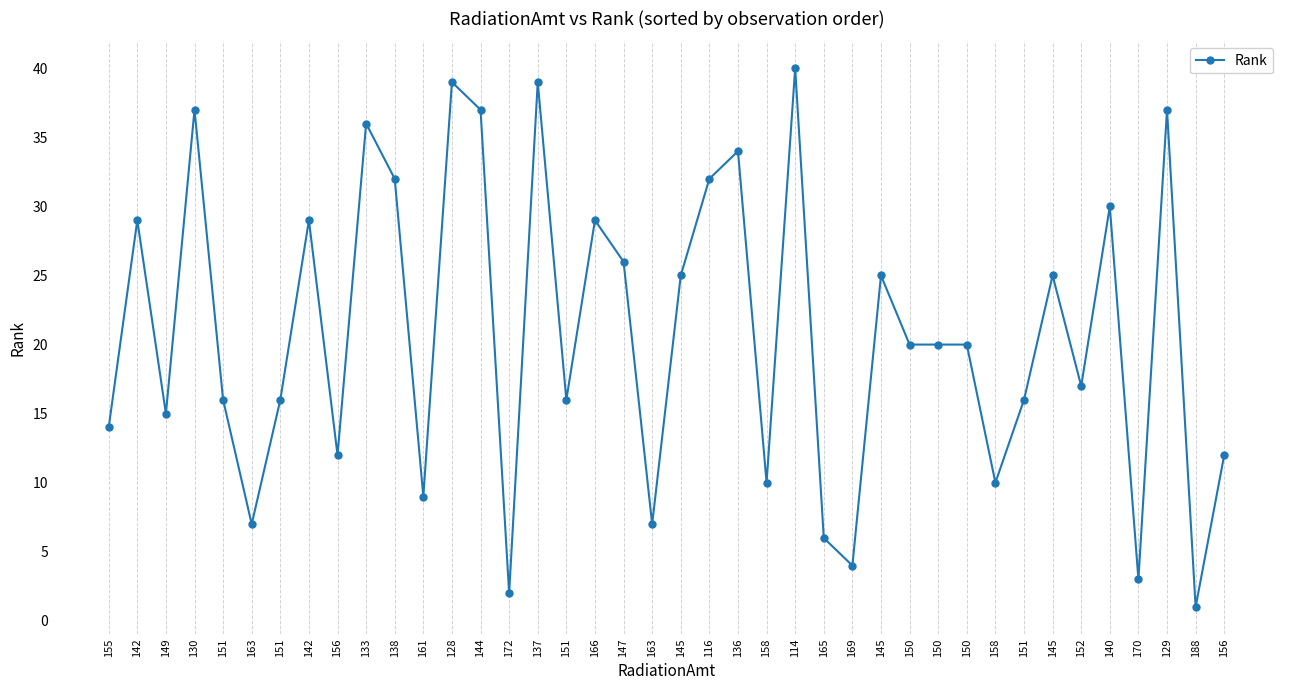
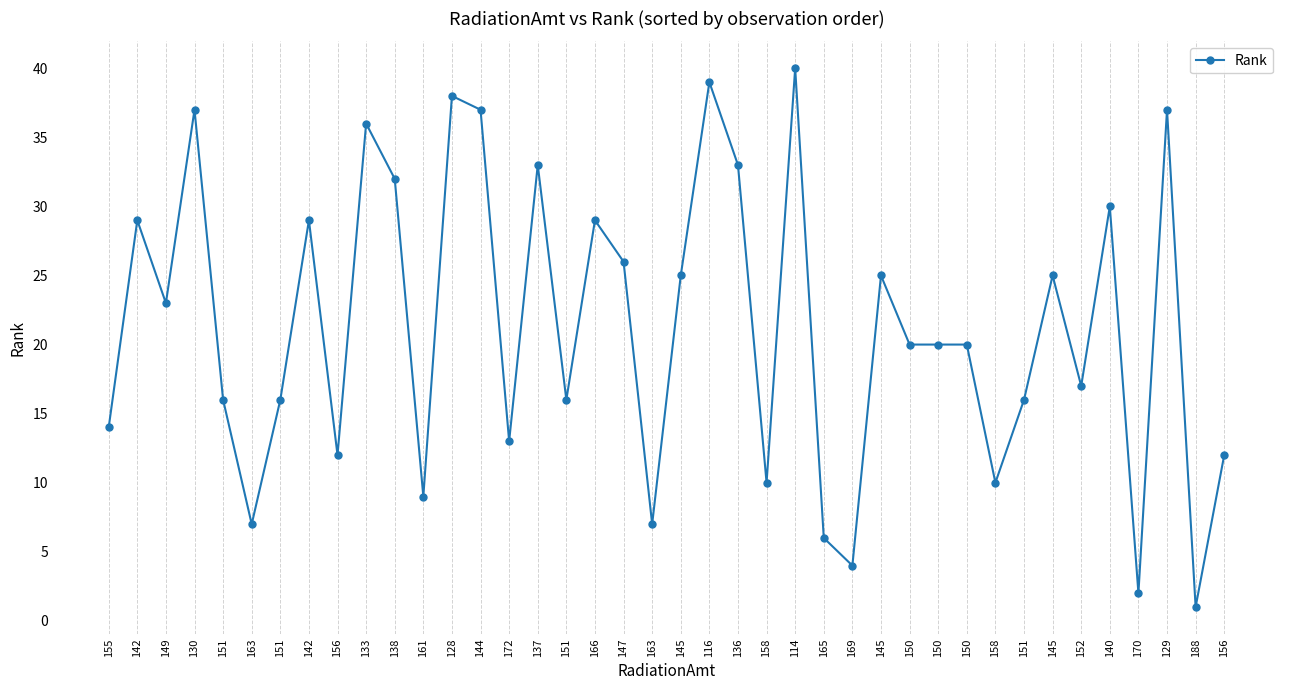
  {
    "155": 14,
-   "149": 15,
+   "149": 23,
    "130": 37,
    "133": 36,
    "138": 32,
    "161": 9,
-   "128": 39,
+   "128": 38,
    "144": 37,
-   "172": 2,
-   "137": 39,
+   "172": 13,
+   "137": 33,
    "166": 29,
    "147": 26,
-   "116": 32,
-   "136": 34,
+   "116": 39,
+   "136": 33,
    "114": 40,
    "165": 6,
    "169": 4,
    "152": 17,
    "140": 30,
-   "170": 3,
+   "170": 2,
    "129": 37,
    "188": 1
  }
